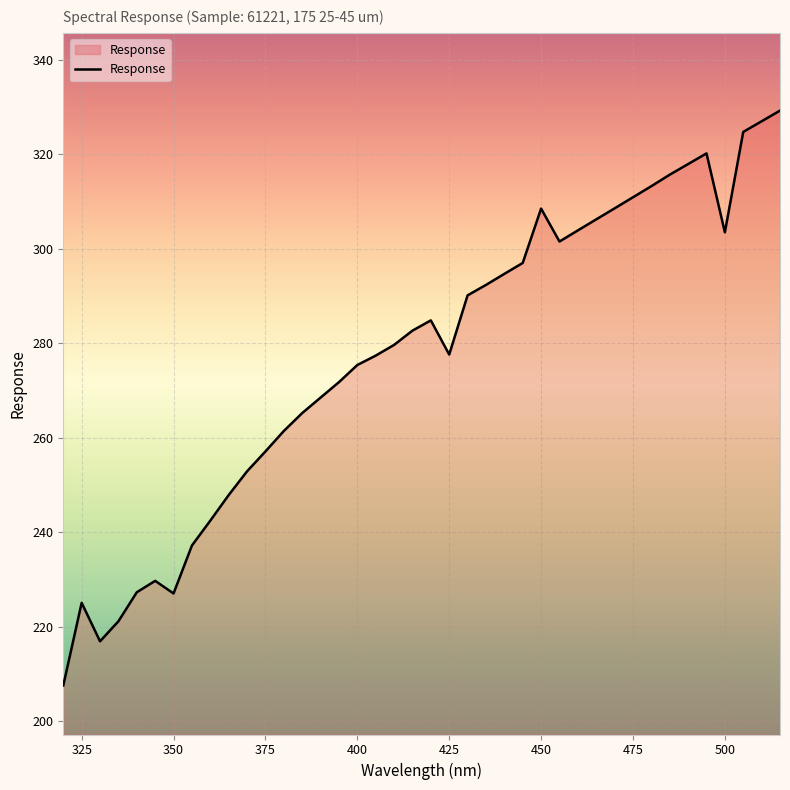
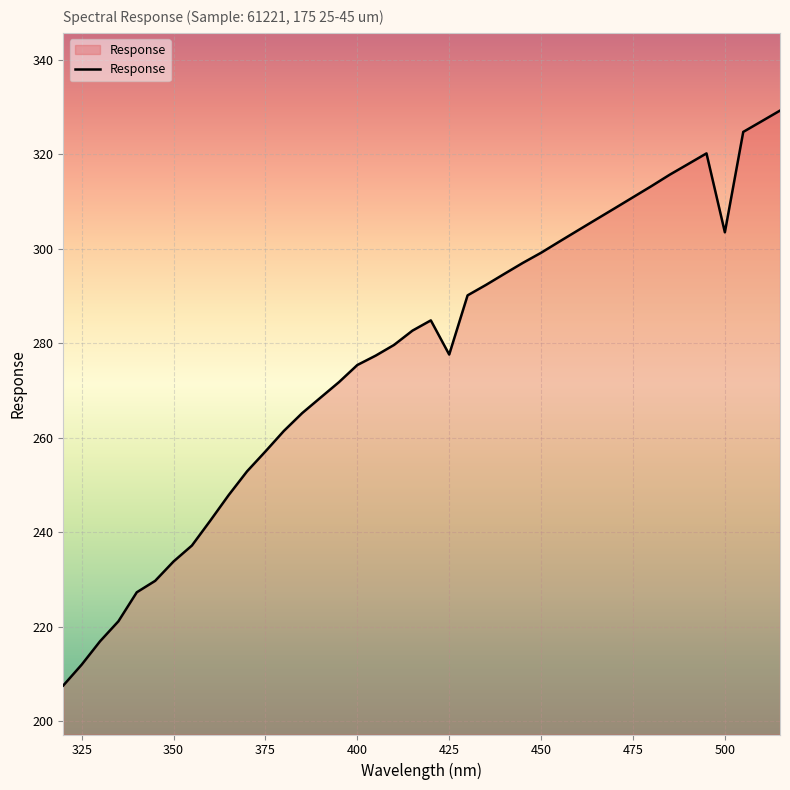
  {
-   "325": 225,
-   "350": 227,
+   "325": 212,
+   "350": 234,
    "375": 257,
    "400": 275,
    "425": 278,
-   "450": 308,
+   "450": 299,
    "475": 311,
    "500": 303
  }
